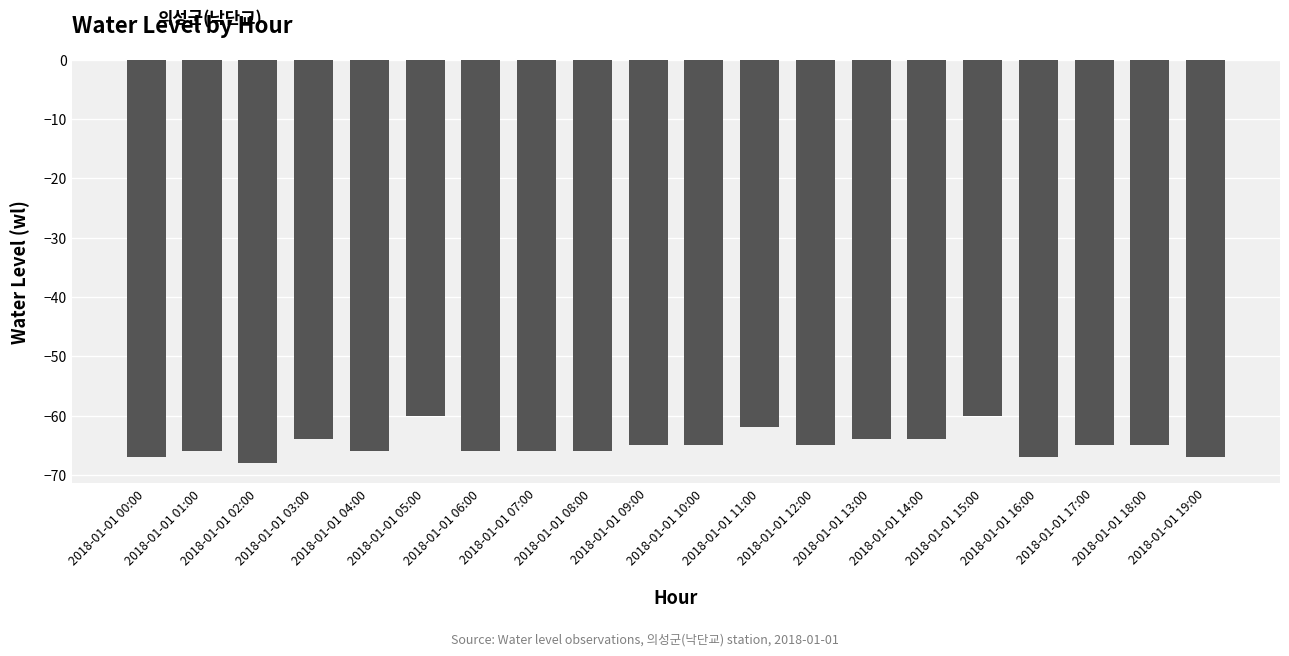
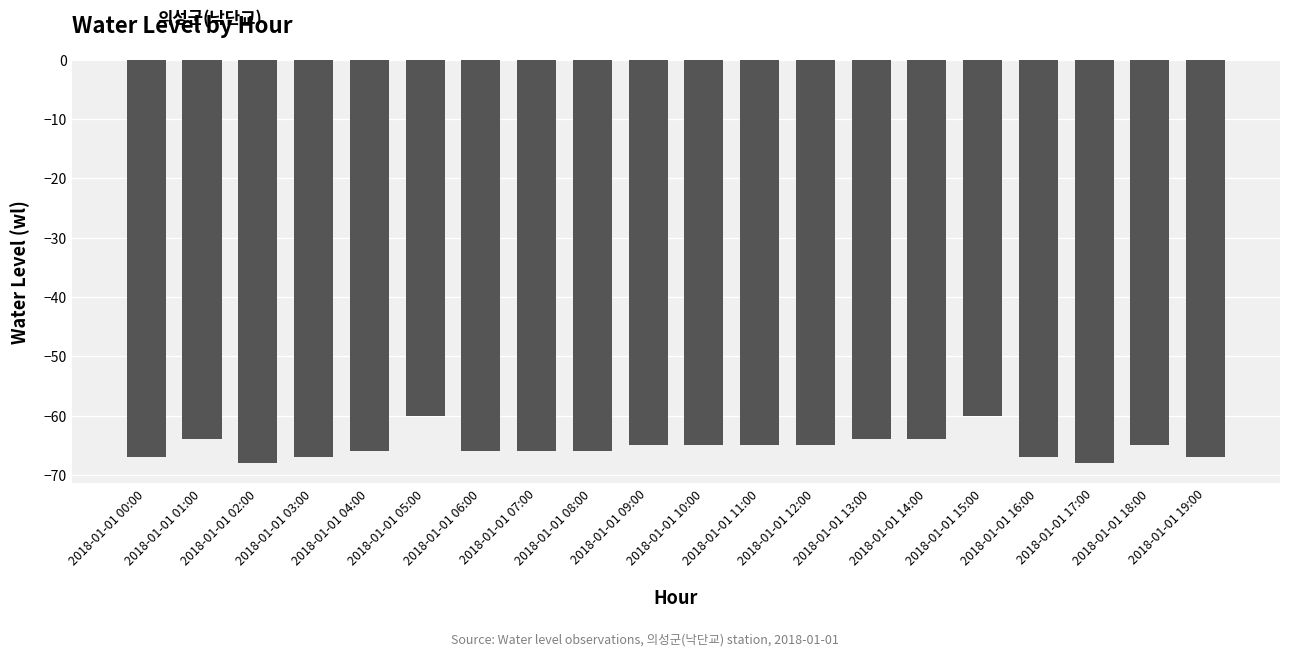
  {
    "2018-01-01 00:00": -67,
-   "2018-01-01 01:00": -66,
+   "2018-01-01 01:00": -64,
    "2018-01-01 02:00": -68,
-   "2018-01-01 03:00": -64,
+   "2018-01-01 03:00": -67,
    "2018-01-01 04:00": -66,
    "2018-01-01 05:00": -60,
    "2018-01-01 06:00": -66,
    "2018-01-01 07:00": -66,
    "2018-01-01 08:00": -66,
    "2018-01-01 09:00": -65,
    "2018-01-01 10:00": -65,
-   "2018-01-01 11:00": -62,
+   "2018-01-01 11:00": -65,
    "2018-01-01 12:00": -65,
    "2018-01-01 13:00": -64,
    "2018-01-01 14:00": -64,
    "2018-01-01 15:00": -60,
    "2018-01-01 16:00": -67,
-   "2018-01-01 17:00": -65,
+   "2018-01-01 17:00": -68,
    "2018-01-01 18:00": -65,
    "2018-01-01 19:00": -67
  }
